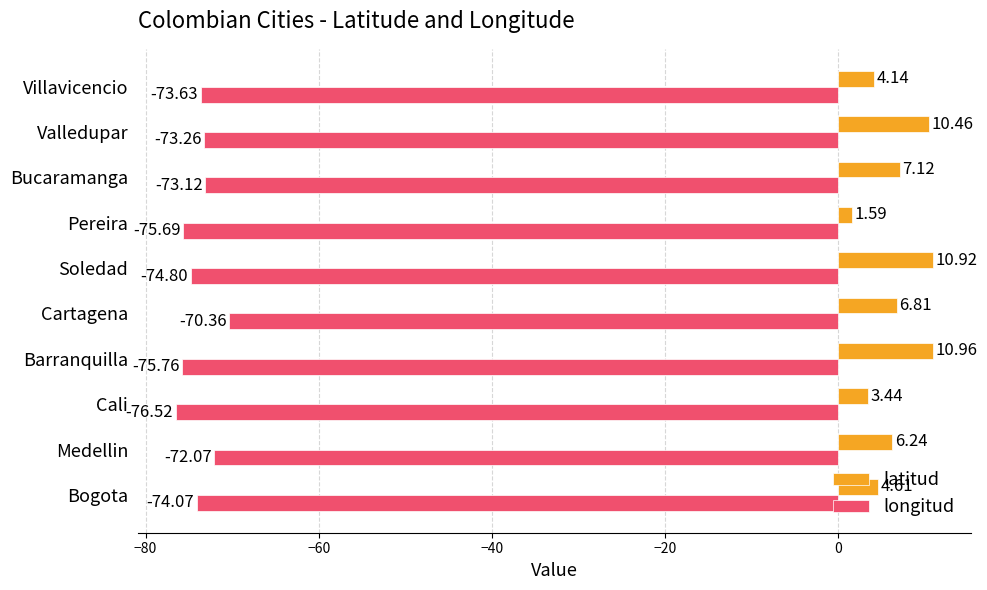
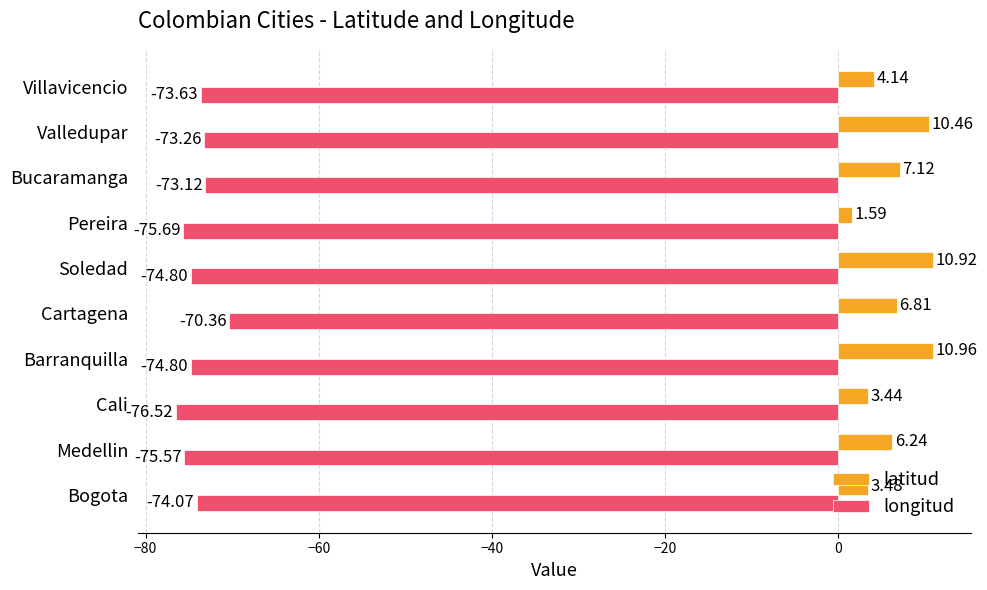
  {
    "latitud": {
      "Villavicencio": 4.14,
      "Valledupar": 10.46,
      "Bucaramanga": 7.12,
      "Pereira": 1.59,
      "Soledad": 10.92,
      "Cartagena": 6.81,
      "Barranquilla": 10.96,
      "Cali": 3.44,
      "Medellin": 6.24,
-     "Bogota": 4.61
+     "Bogota": 3.48
    },
    "longitud": {
      "Villavicencio": -73.63,
      "Valledupar": -73.26,
      "Bucaramanga": -73.12,
      "Pereira": -75.69,
      "Soledad": -74.80,
      "Cartagena": -70.36,
-     "Barranquilla": -75.76,
+     "Barranquilla": -74.80,
      "Cali": -76.52,
-     "Medellin": -72.07,
+     "Medellin": -75.57,
      "Bogota": -74.07
    }
  }
